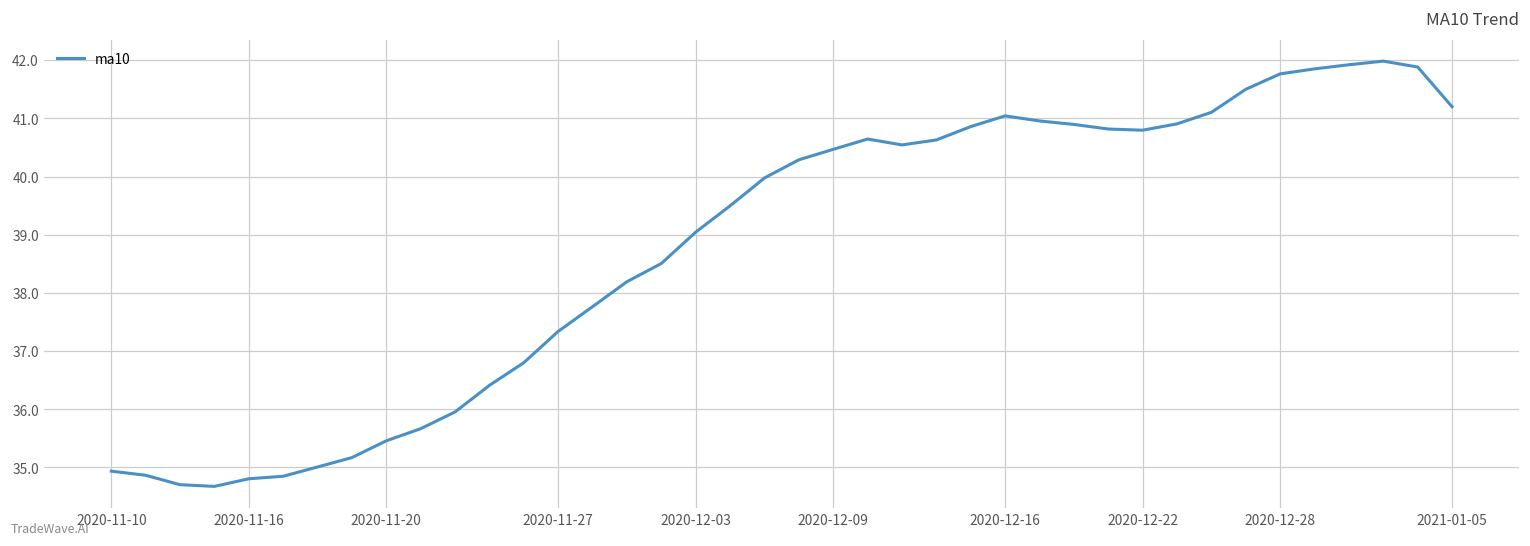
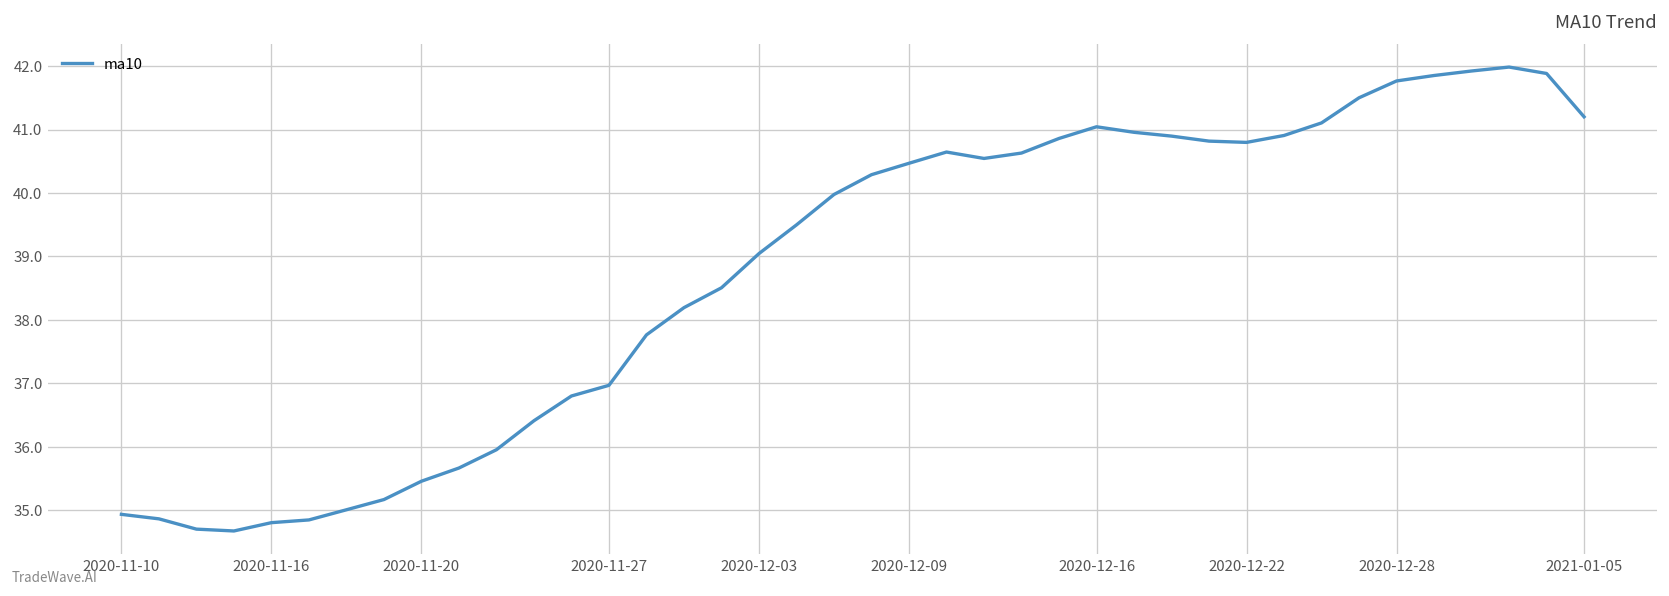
  {
    "2020-11-10": 34.9,
-   "2020-11-27": 37.3,
+   "2020-11-27": 37.0,
    "2020-12-16": 41.0,
    "2021-01-05": 41.2
  }
